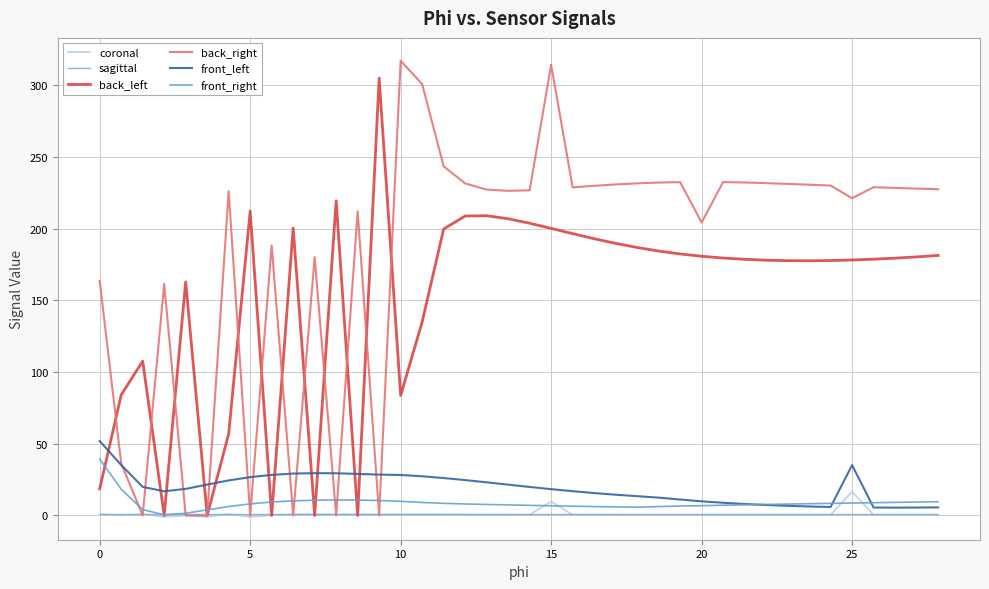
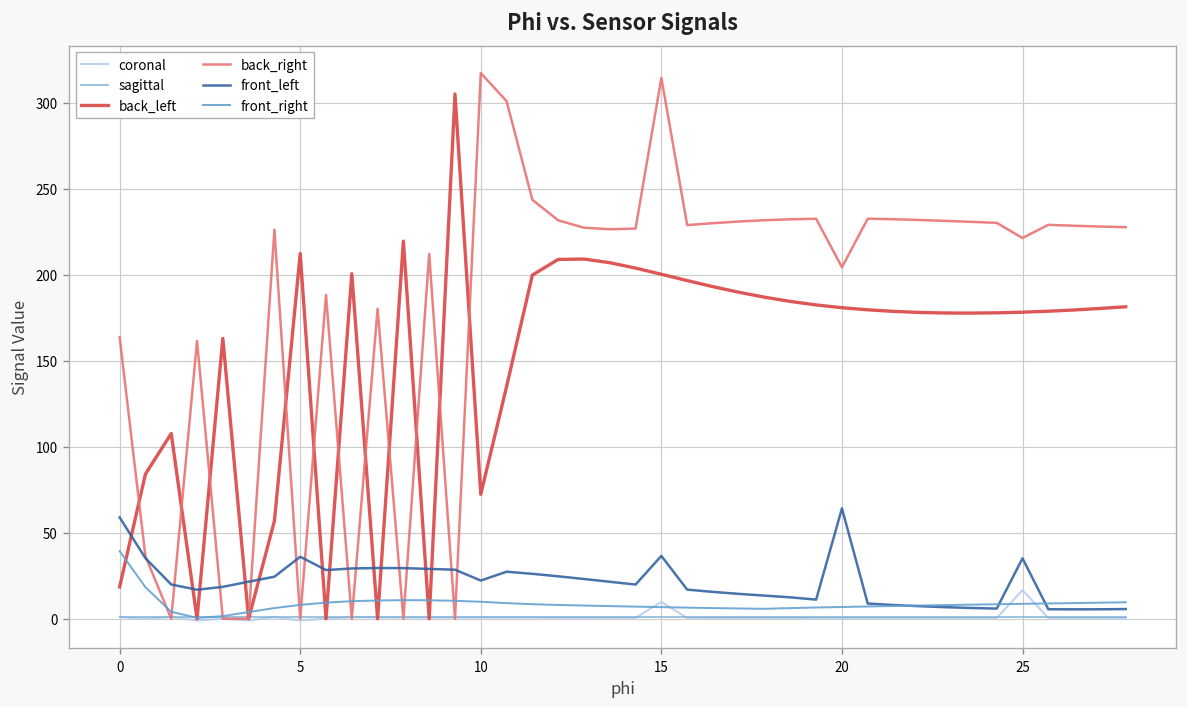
  {
    "coronal": {
      "15": 10,
      "25": 17
    },
    "back_left": {
      "0": 19,
      "5": 212,
-     "10": 84,
+     "10": 72,
      "15": 200,
      "20": 181,
      "25": 178
    },
    "back_right": {
      "0": 164,
      "10": 317,
      "15": 314,
      "20": 204,
      "25": 221
    },
    "front_left": {
-     "0": 52,
-     "5": 27,
-     "10": 28,
-     "15": 18,
-     "20": 10,
+     "0": 59,
+     "5": 36,
+     "10": 22,
+     "15": 37,
+     "20": 64,
      "25": 35
    }
  }
